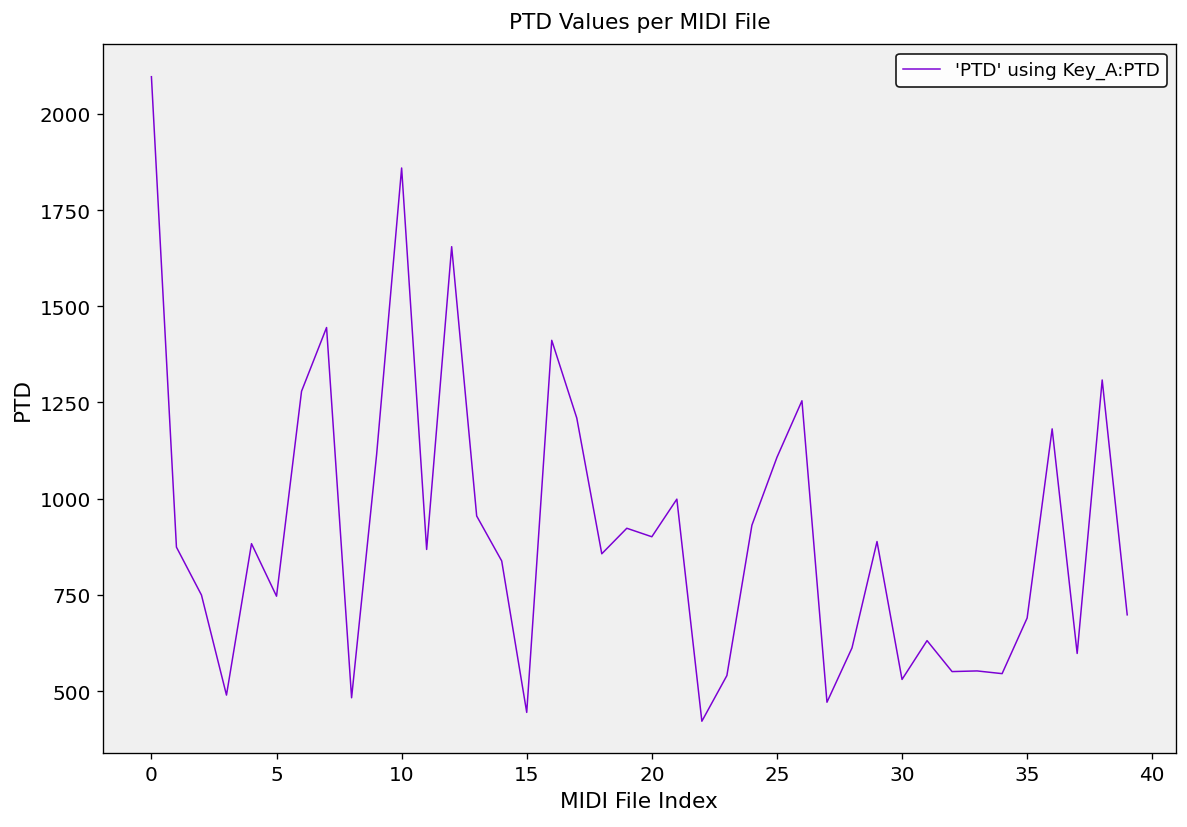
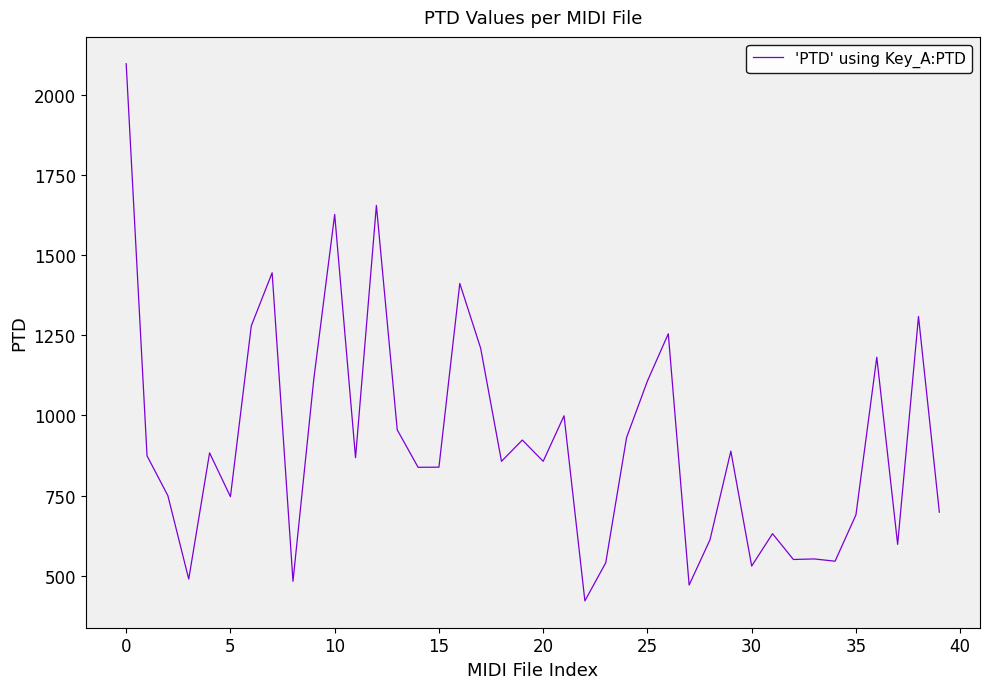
  {
    "0": 2100,
    "5": 750,
-   "10": 1860,
-   "15": 440,
-   "20": 900,
+   "10": 1630,
+   "15": 840,
+   "20": 860,
    "25": 1110,
    "30": 530,
    "35": 690
  }
